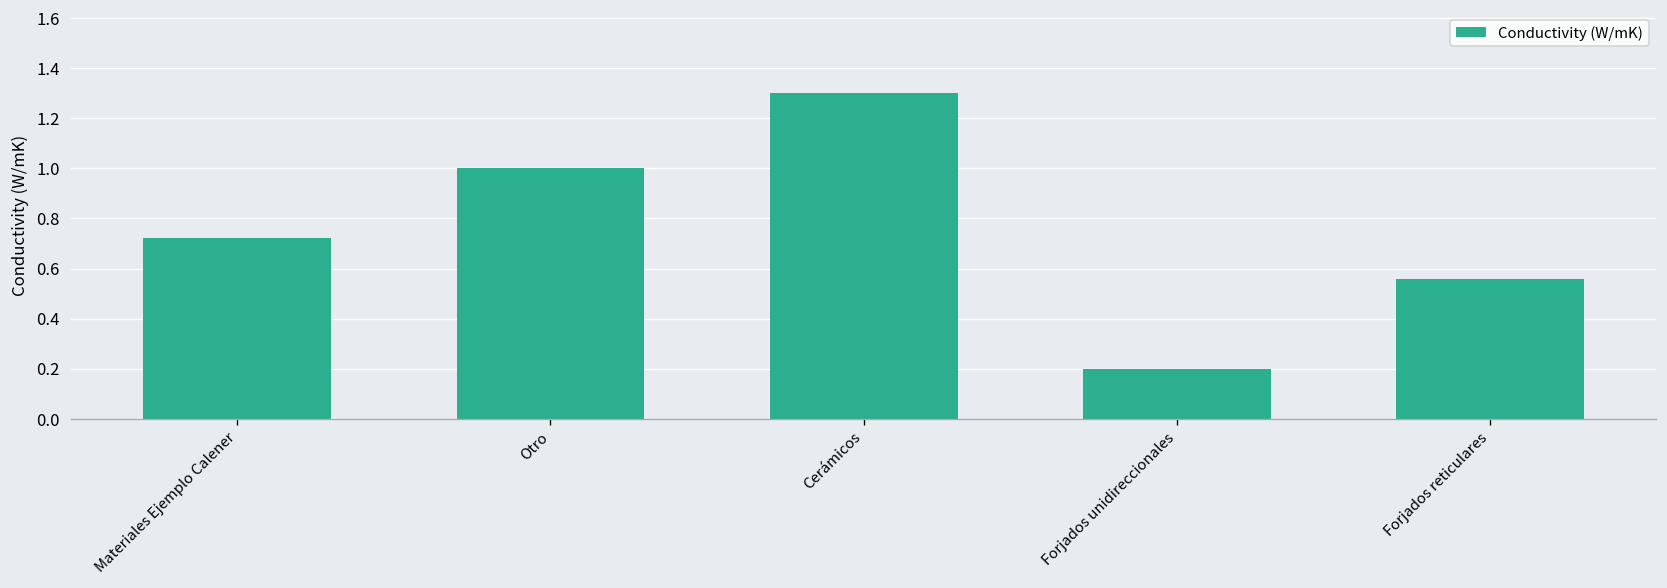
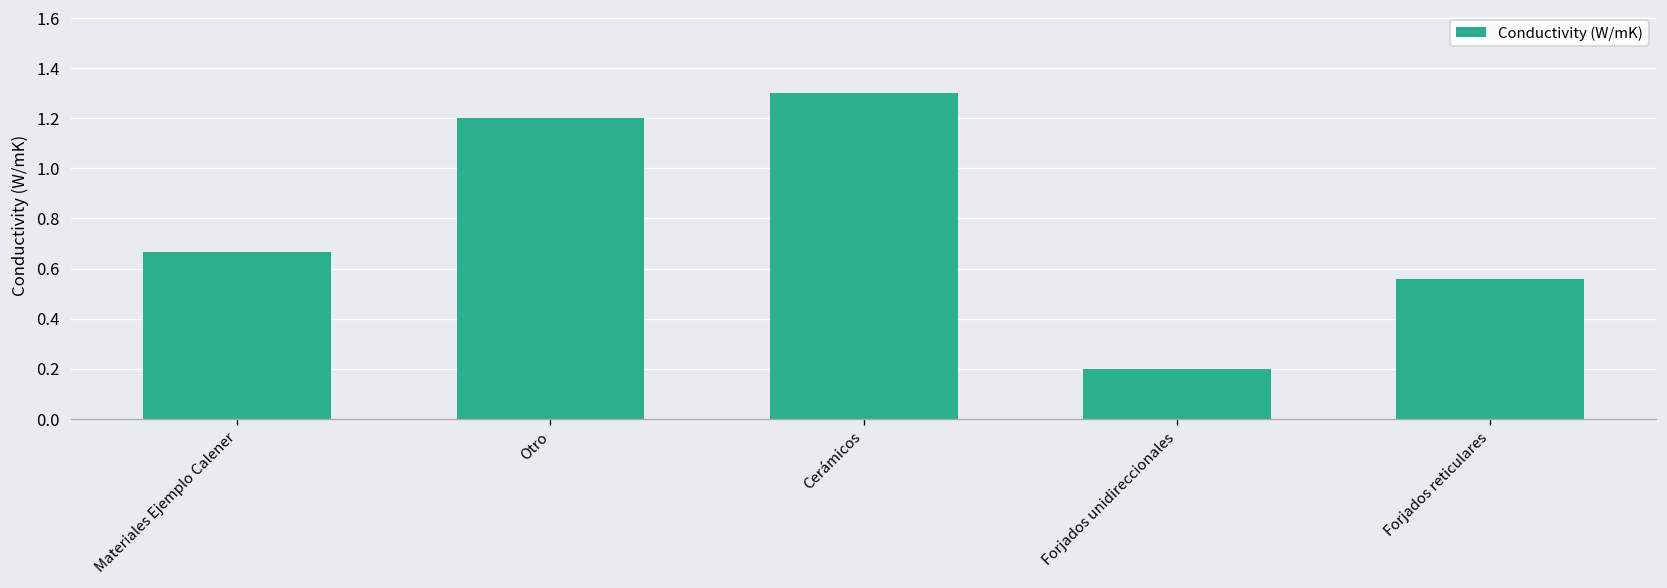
  {
-   "Materiales Ejemplo Calener": 0.72,
-   "Otro": 1.0,
+   "Materiales Ejemplo Calener": 0.67,
+   "Otro": 1.2,
    "Cerámicos": 1.30,
    "Forjados unidireccionales": 0.20,
    "Forjados reticulares": 0.56
  }
